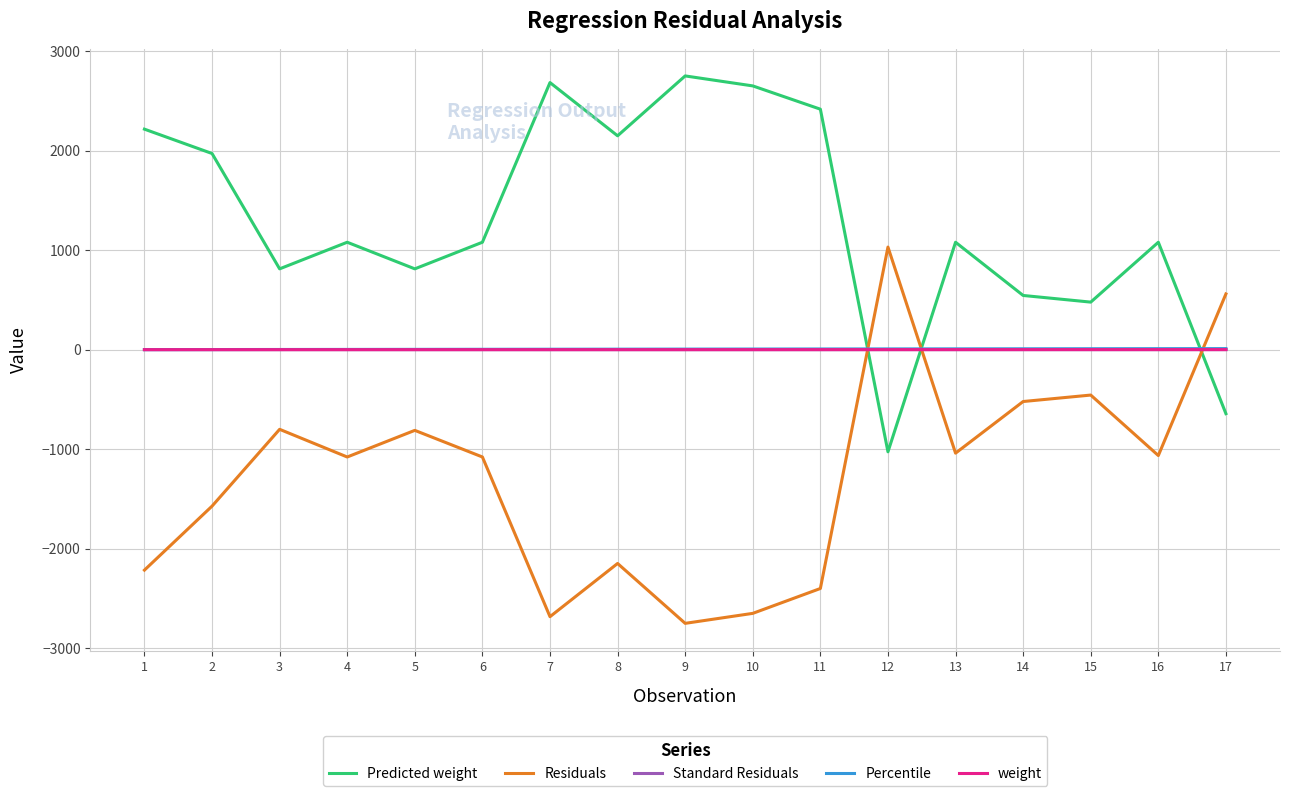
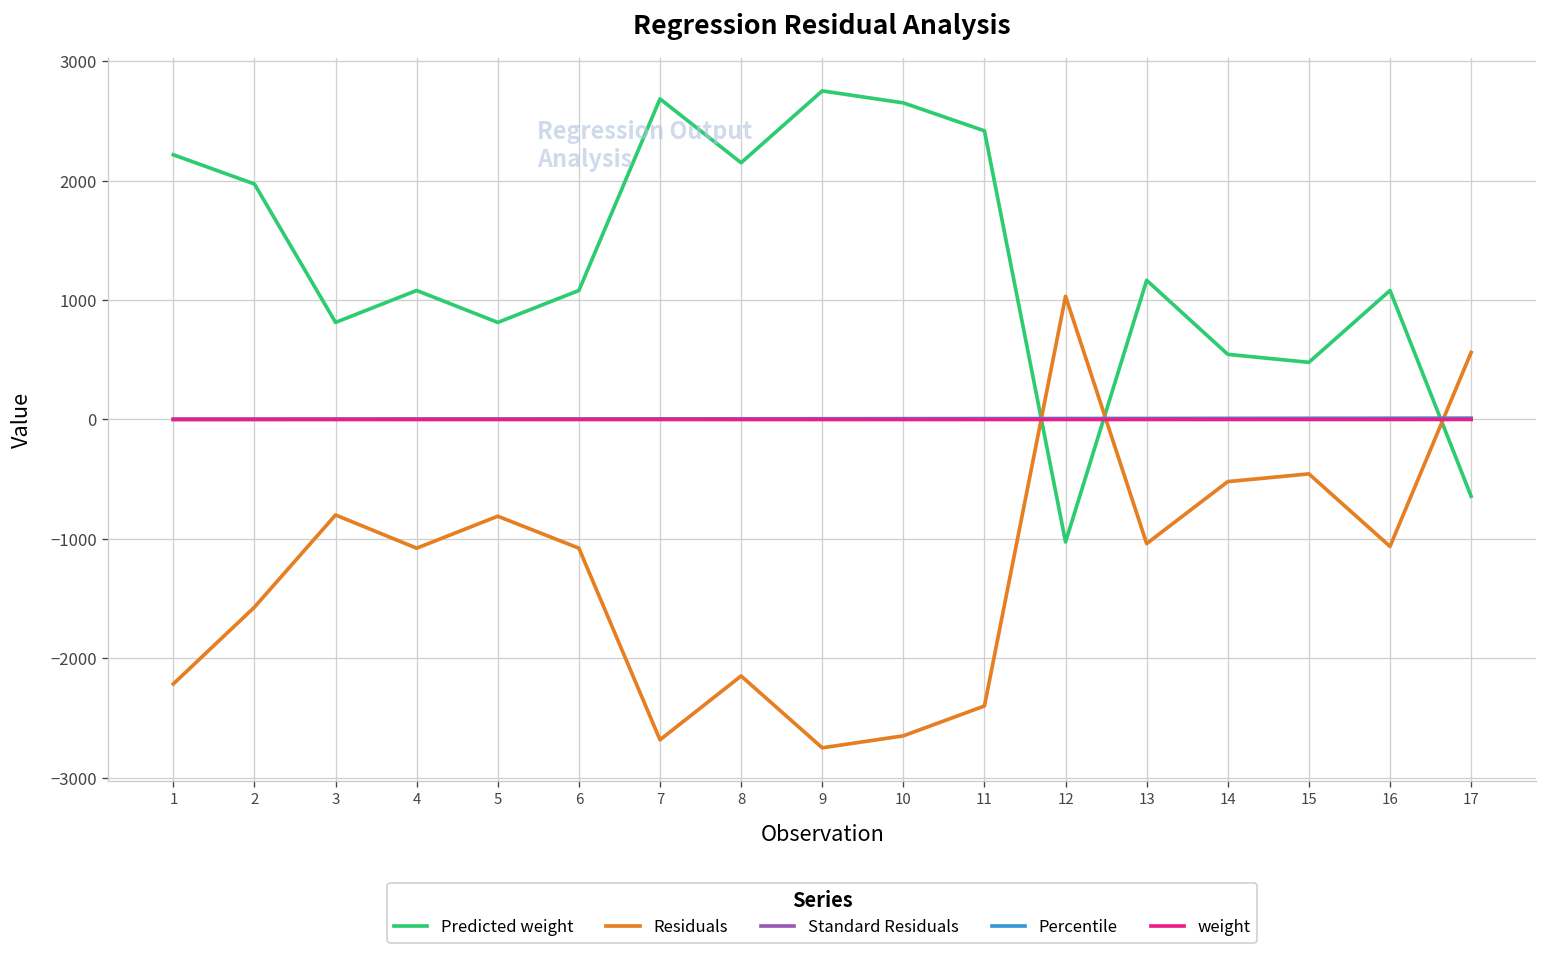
  {
    "Predicted weight": {
      "1": 2200,
      "2": 2000,
      "3": 800,
      "4": 1100,
      "5": 800,
      "6": 1100,
      "7": 2700,
      "8": 2100,
      "9": 2800,
      "10": 2700,
      "11": 2400,
      "12": -1000,
-     "13": 1100,
+     "13": 1200,
      "14": 500,
      "15": 500,
      "16": 1100,
      "17": -600
    },
    "Residuals": {
      "1": -2200,
      "2": -1600,
      "3": -800,
      "4": -1100,
      "5": -800,
      "6": -1100,
      "7": -2700,
      "8": -2100,
      "9": -2800,
      "10": -2700,
      "11": -2400,
      "12": 1000,
      "13": -1000,
      "14": -500,
      "15": -500,
      "16": -1100,
      "17": 600
    }
  }
